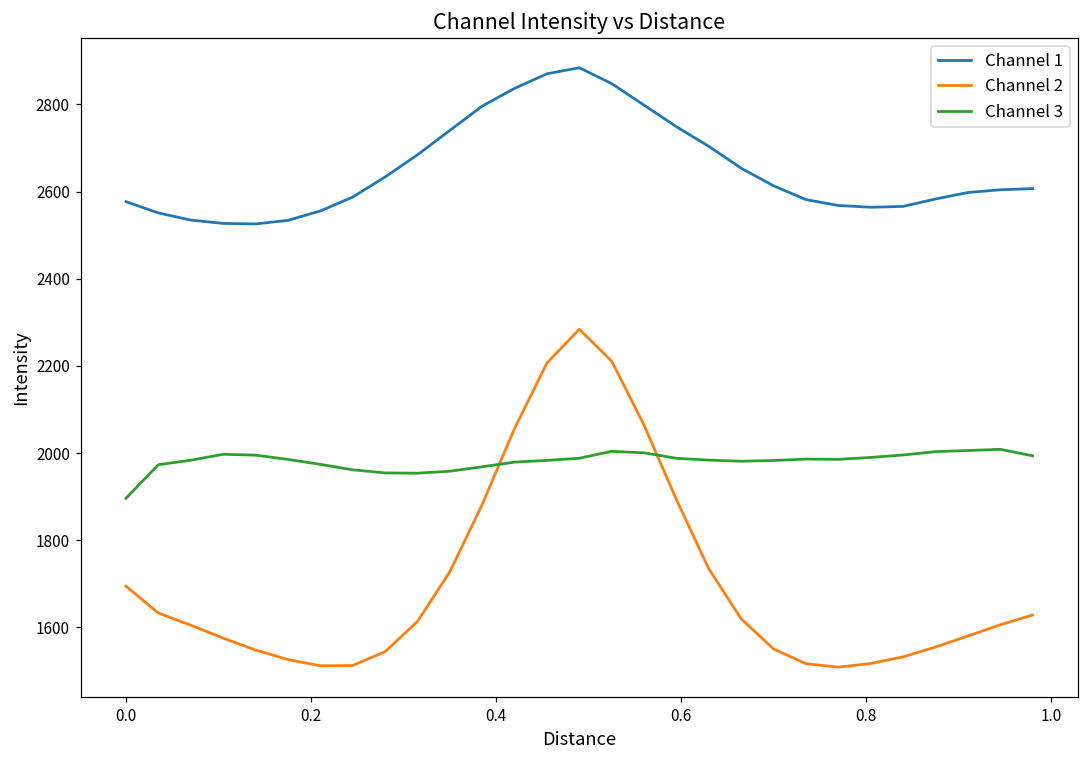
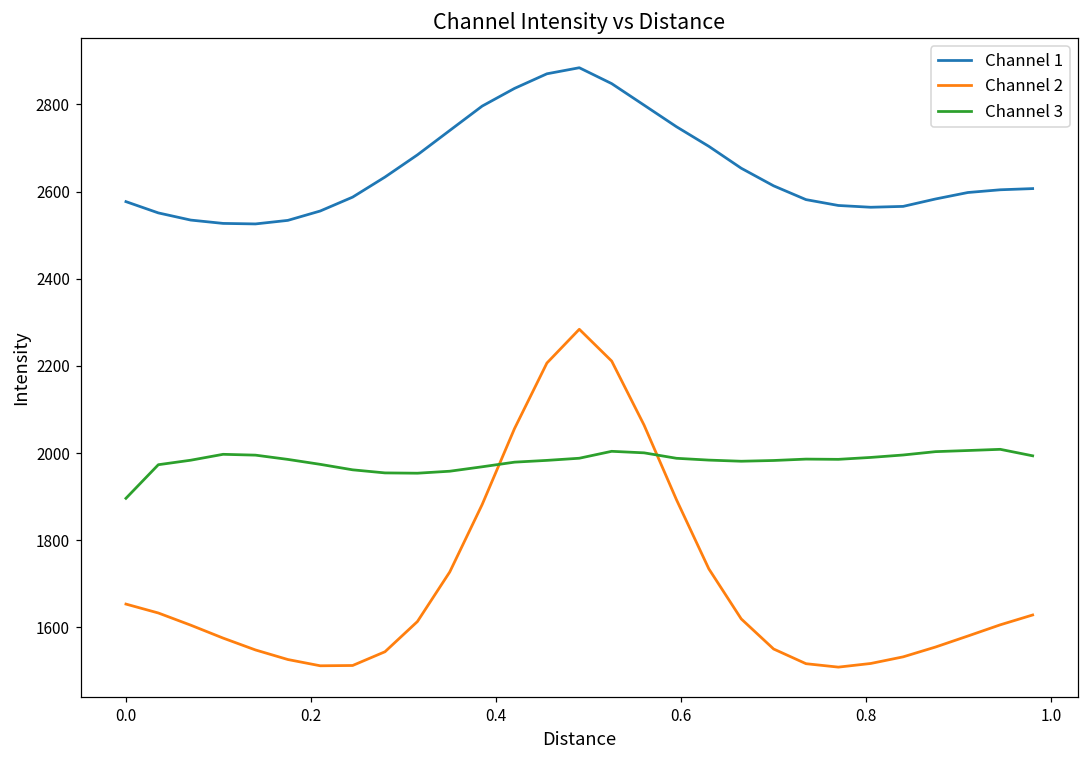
  {
    "Channel 1": {
      "0.0": 2580
    },
    "Channel 2": {
-     "0.0": 1690
+     "0.0": 1650
    },
    "Channel 3": {
      "0.0": 1900
    }
  }
